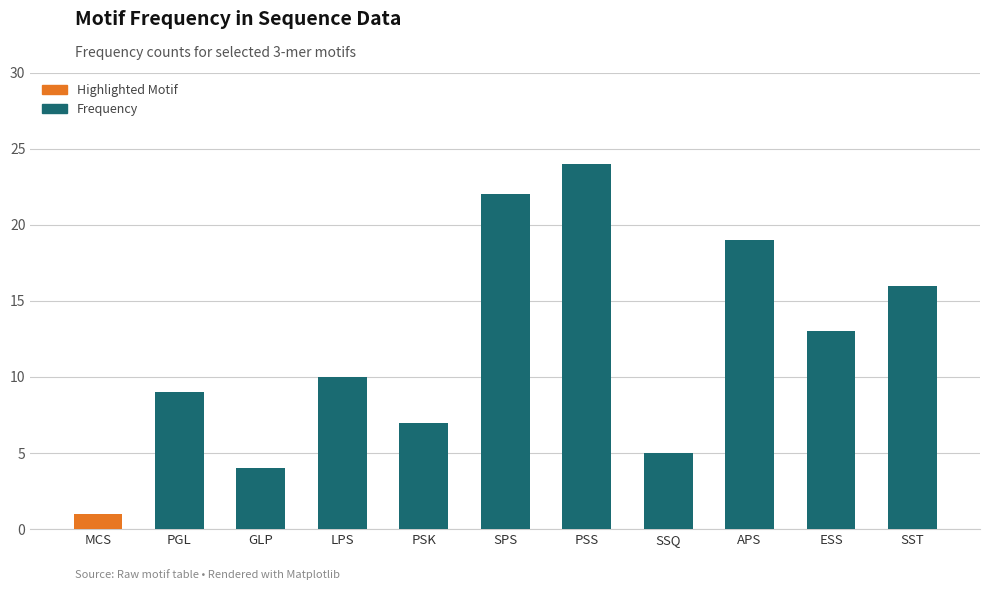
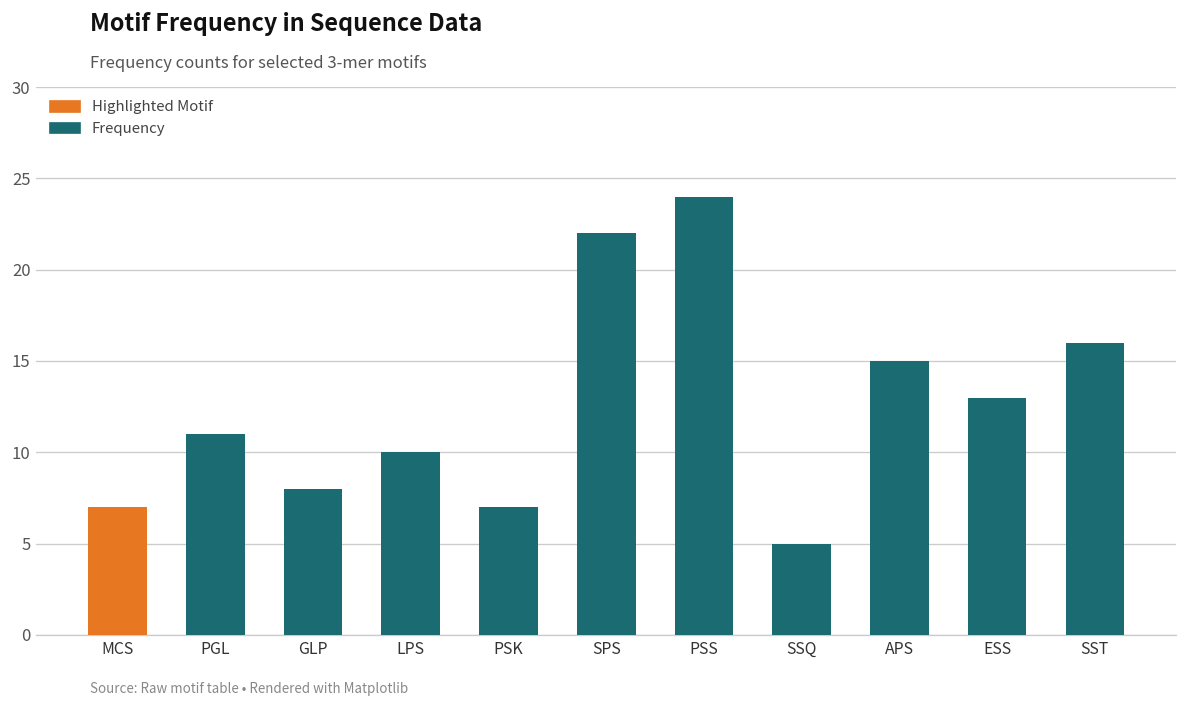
  {
-   "MCS": 1,
-   "PGL": 9,
-   "GLP": 4,
+   "MCS": 7,
+   "PGL": 11,
+   "GLP": 8,
    "LPS": 10,
    "PSK": 7,
    "SPS": 22,
    "PSS": 24,
    "SSQ": 5,
-   "APS": 19,
+   "APS": 15,
    "ESS": 13,
    "SST": 16
  }
